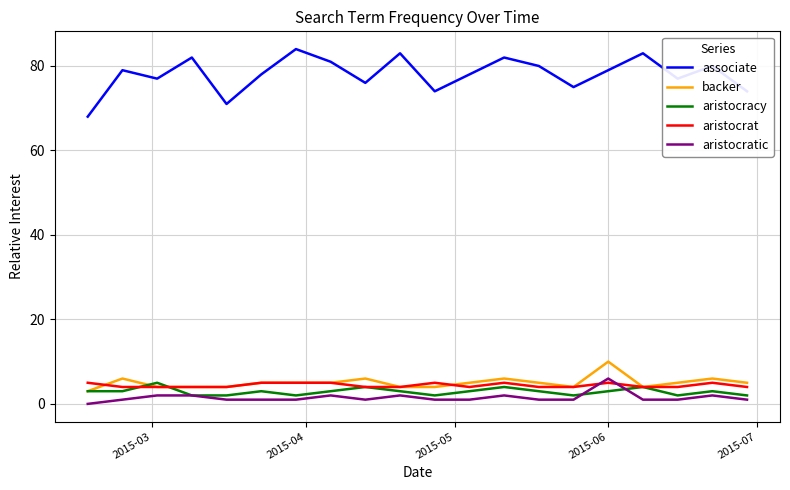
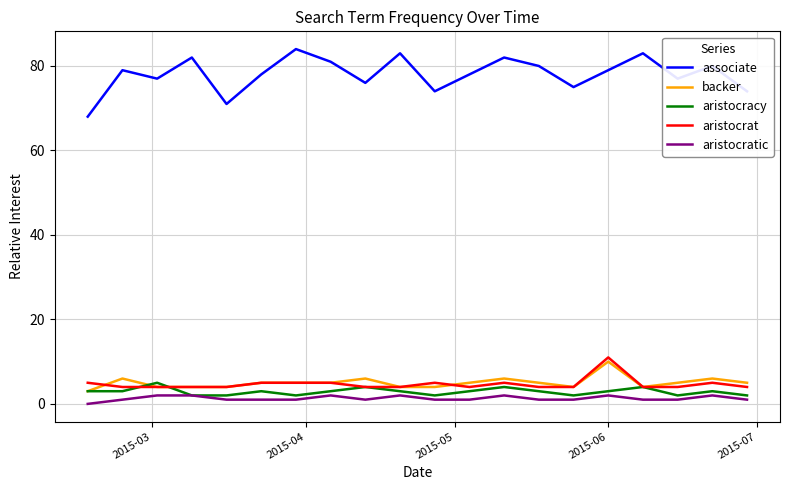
  {
    "associate": {
      "2015-06": 79
    },
    "backer": {
      "2015-06": 10
    },
    "aristocracy": {
      "2015-06": 3
    },
    "aristocrat": {
-     "2015-06": 5
+     "2015-06": 11
    },
    "aristocratic": {
-     "2015-06": 6
+     "2015-06": 2
    }
  }
